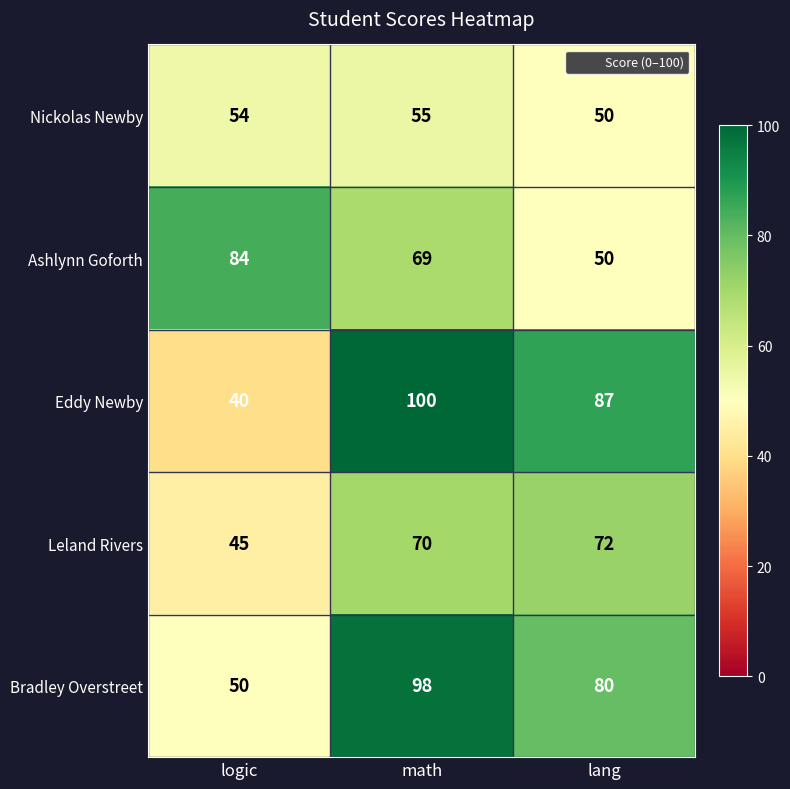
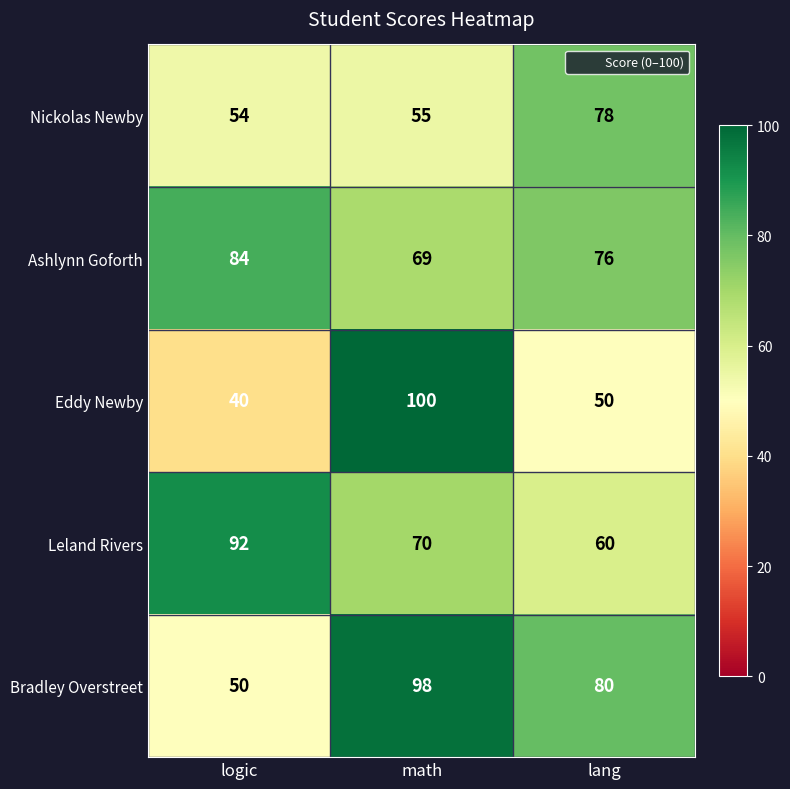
  {
    "Nickolas Newby": {
      "logic": 54,
      "math": 55,
-     "lang": 50
+     "lang": 78
    },
    "Ashlynn Goforth": {
      "logic": 84,
      "math": 69,
-     "lang": 50
+     "lang": 76
    },
    "Eddy Newby": {
      "logic": 40,
      "math": 100,
-     "lang": 87
+     "lang": 50
    },
    "Leland Rivers": {
-     "logic": 45,
+     "logic": 92,
      "math": 70,
-     "lang": 72
+     "lang": 60
    },
    "Bradley Overstreet": {
      "logic": 50,
      "math": 98,
      "lang": 80
    }
  }
